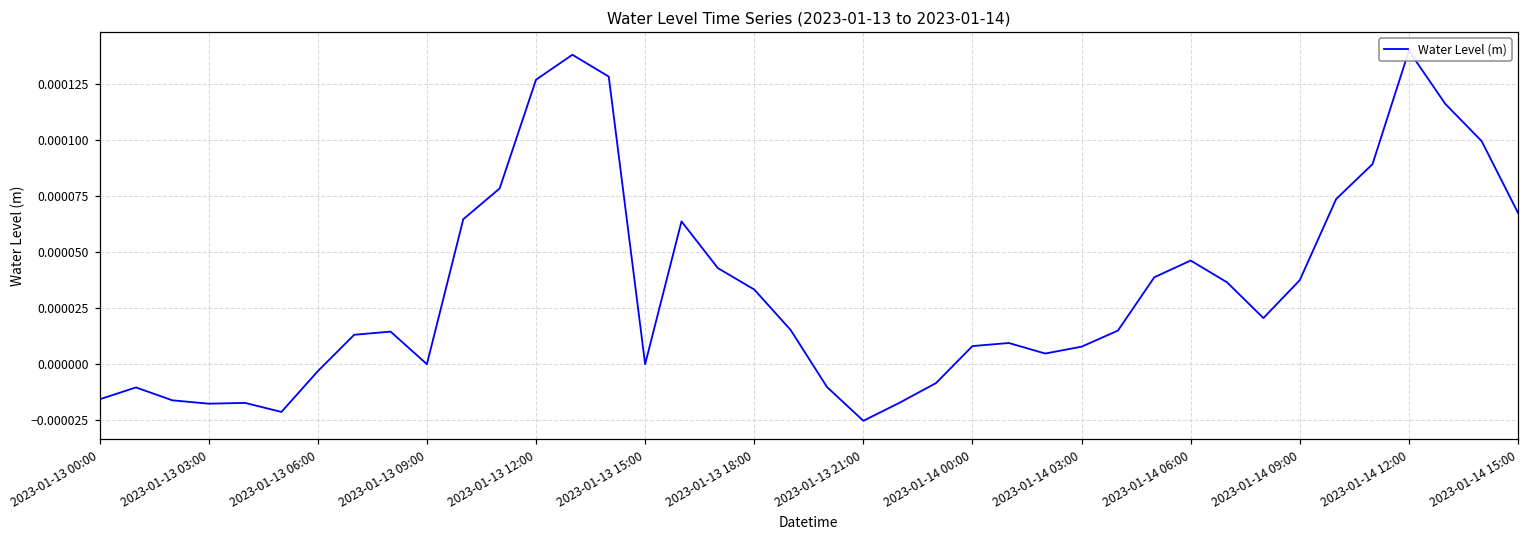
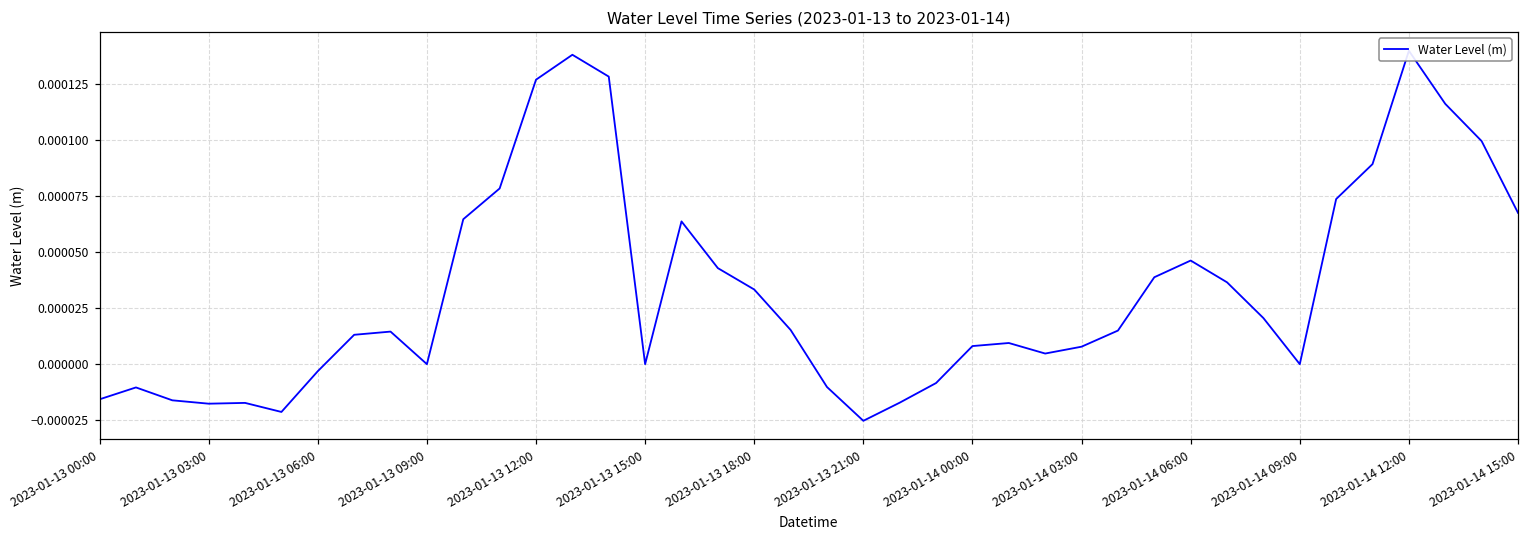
  {
    "2023-01-13 00:00": -0.000016,
    "2023-01-13 03:00": -0.000018,
    "2023-01-13 06:00": -0.000003,
    "2023-01-13 09:00": 0.00000,
    "2023-01-13 12:00": 0.000127,
    "2023-01-13 15:00": 0.00000,
    "2023-01-13 18:00": 0.000033,
    "2023-01-13 21:00": -0.000025,
    "2023-01-14 00:00": 0.000008,
    "2023-01-14 03:00": 0.000008,
    "2023-01-14 06:00": 0.000046,
-   "2023-01-14 09:00": 0.00004,
+   "2023-01-14 09:00": 0.00000,
    "2023-01-14 15:00": 0.000067
  }
